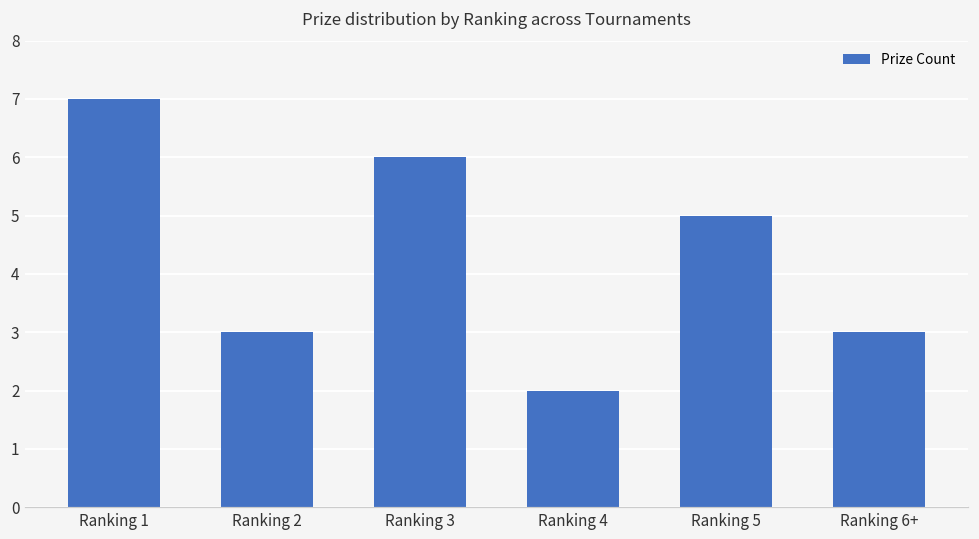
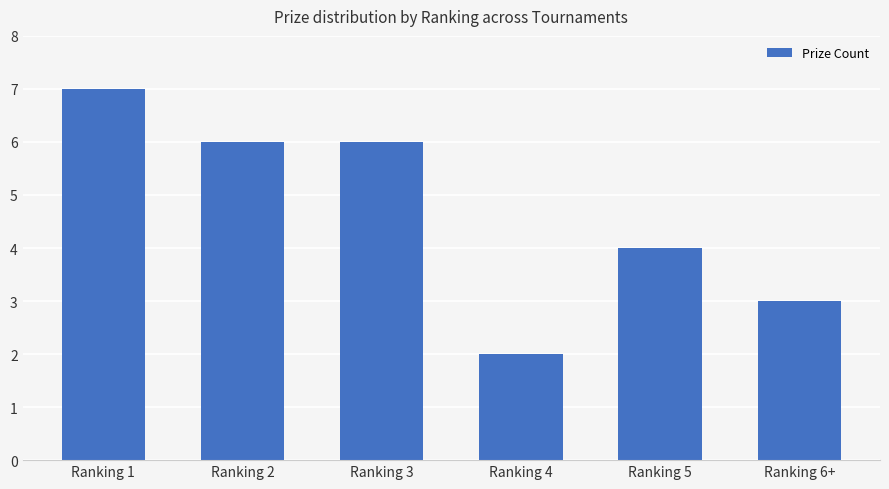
  {
    "Ranking 1": 7,
-   "Ranking 2": 3,
+   "Ranking 2": 6,
    "Ranking 3": 6,
    "Ranking 4": 2,
-   "Ranking 5": 5,
+   "Ranking 5": 4,
    "Ranking 6+": 3
  }
